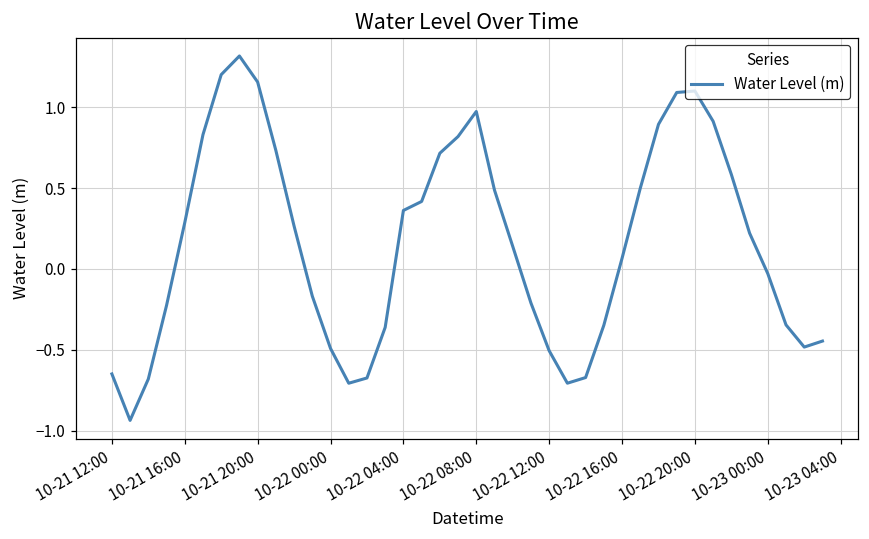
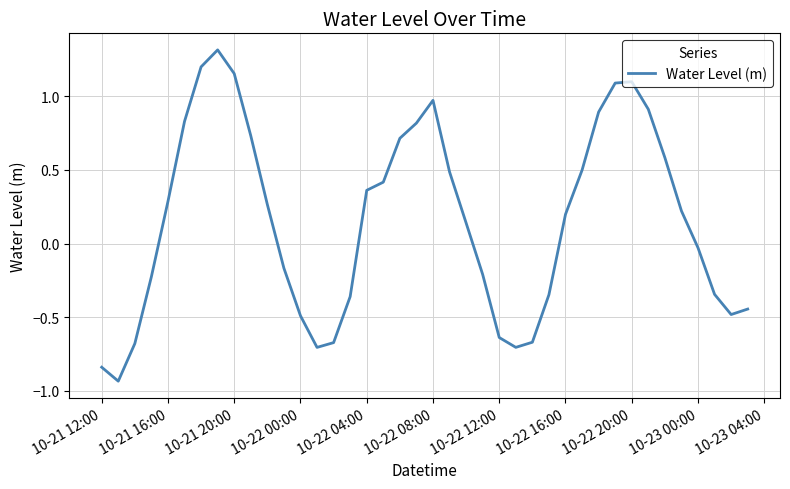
  {
-   "10-21 12:00": -0.65,
+   "10-21 12:00": -0.84,
    "10-21 16:00": 0.29,
    "10-21 20:00": 1.15,
    "10-22 00:00": -0.49,
    "10-22 04:00": 0.36,
    "10-22 08:00": 0.97,
-   "10-22 12:00": -0.50,
-   "10-22 16:00": 0.07,
+   "10-22 12:00": -0.64,
+   "10-22 16:00": 0.20,
    "10-23 00:00": -0.03
  }
